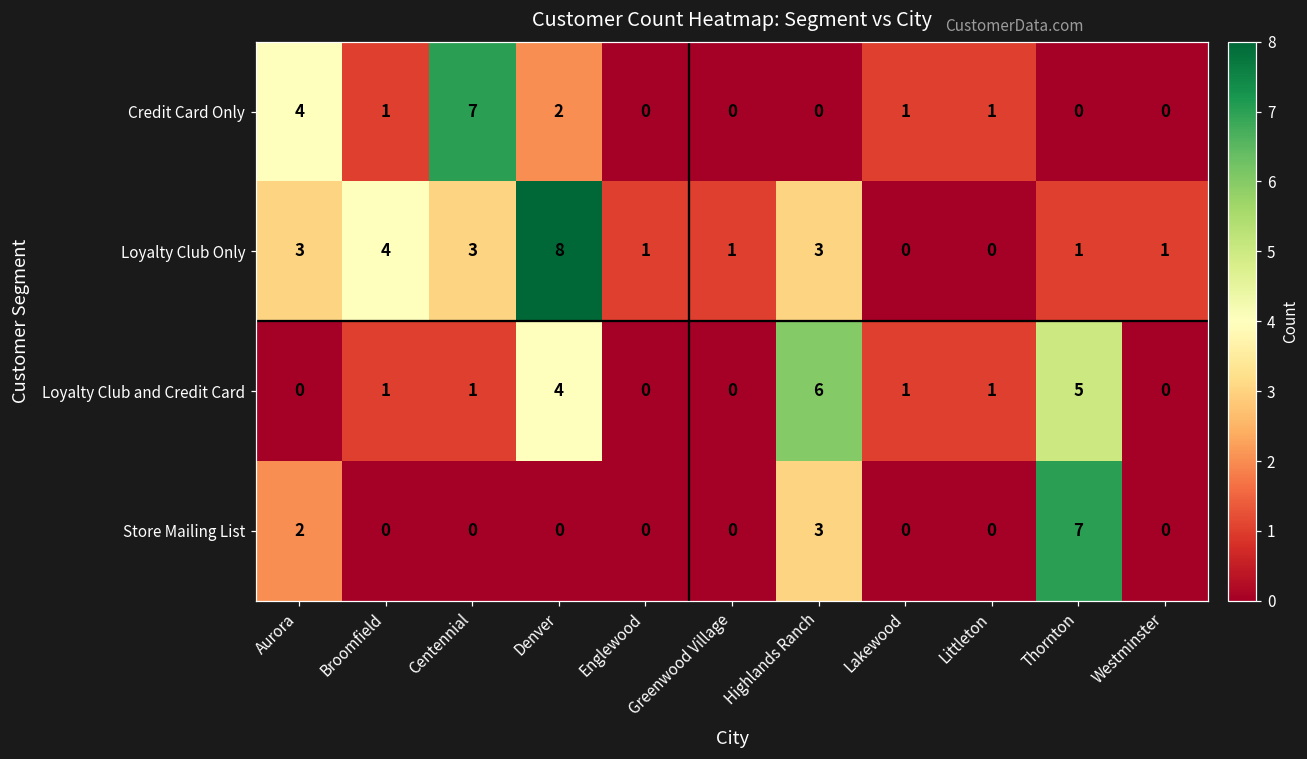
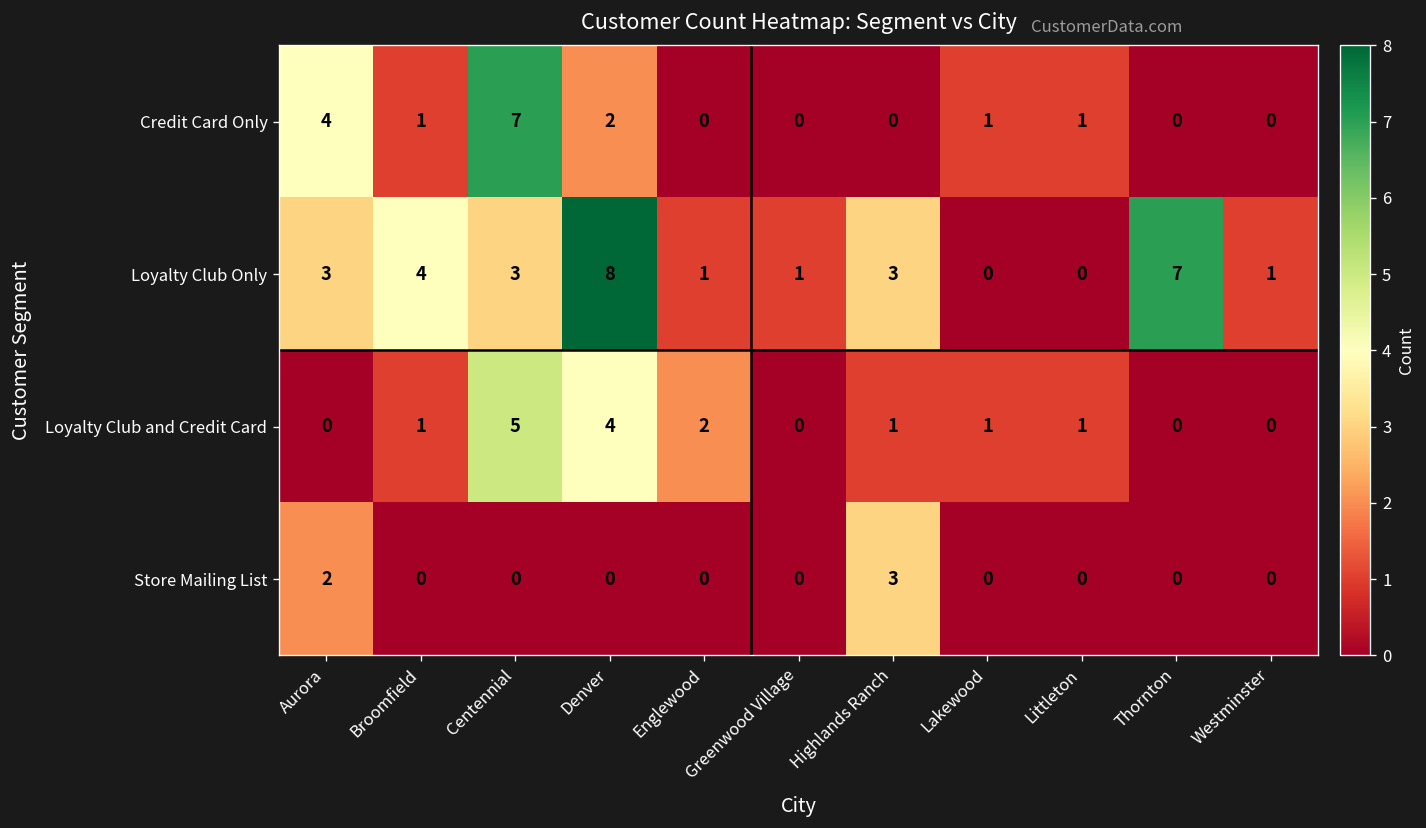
  {
    "Credit Card Only": {
      "Aurora": 4,
      "Broomfield": 1,
      "Centennial": 7,
      "Denver": 2,
      "Englewood": 0,
      "Greenwood Village": 0,
      "Highlands Ranch": 0,
      "Lakewood": 1,
      "Littleton": 1,
      "Thornton": 0,
      "Westminster": 0
    },
    "Loyalty Club Only": {
      "Aurora": 3,
      "Broomfield": 4,
      "Centennial": 3,
      "Denver": 8,
      "Englewood": 1,
      "Greenwood Village": 1,
      "Highlands Ranch": 3,
      "Lakewood": 0,
      "Littleton": 0,
-     "Thornton": 1,
+     "Thornton": 7,
      "Westminster": 1
    },
    "Loyalty Club and Credit Card": {
      "Aurora": 0,
      "Broomfield": 1,
-     "Centennial": 1,
+     "Centennial": 5,
      "Denver": 4,
-     "Englewood": 0,
+     "Englewood": 2,
      "Greenwood Village": 0,
-     "Highlands Ranch": 6,
+     "Highlands Ranch": 1,
      "Lakewood": 1,
      "Littleton": 1,
-     "Thornton": 5,
+     "Thornton": 0,
      "Westminster": 0
    },
    "Store Mailing List": {
      "Aurora": 2,
      "Broomfield": 0,
      "Centennial": 0,
      "Denver": 0,
      "Englewood": 0,
      "Greenwood Village": 0,
      "Highlands Ranch": 3,
      "Lakewood": 0,
      "Littleton": 0,
-     "Thornton": 7,
+     "Thornton": 0,
      "Westminster": 0
    }
  }
